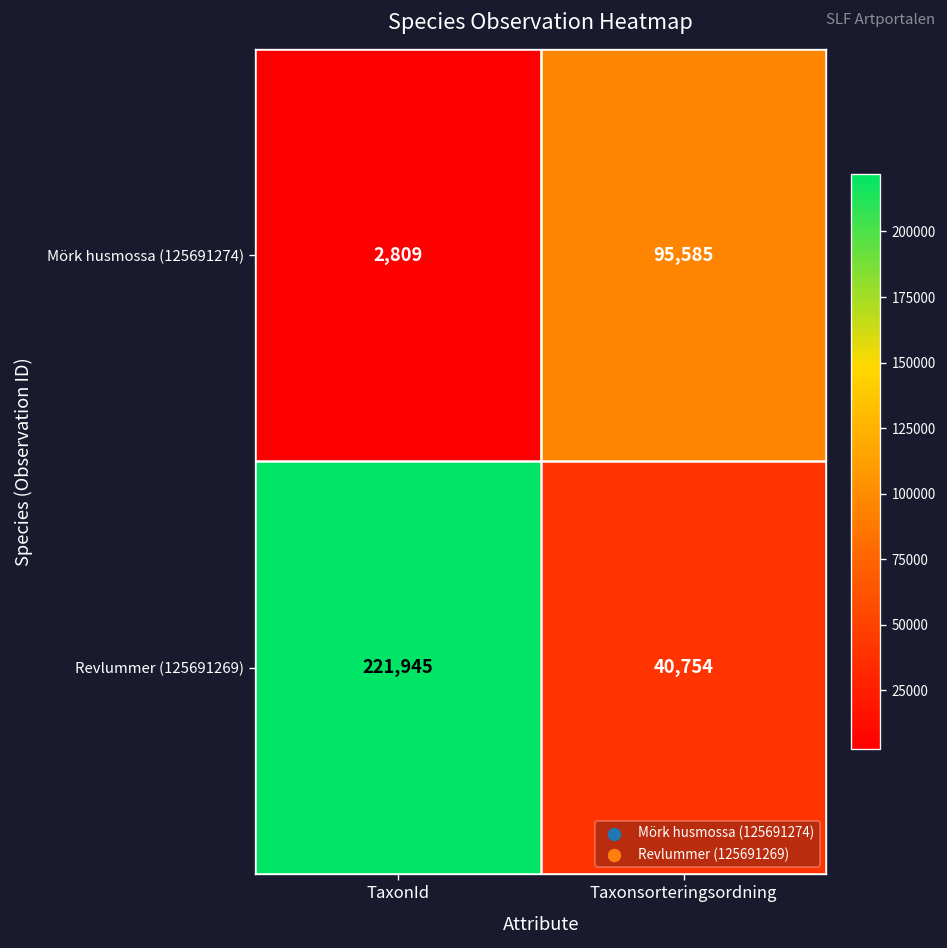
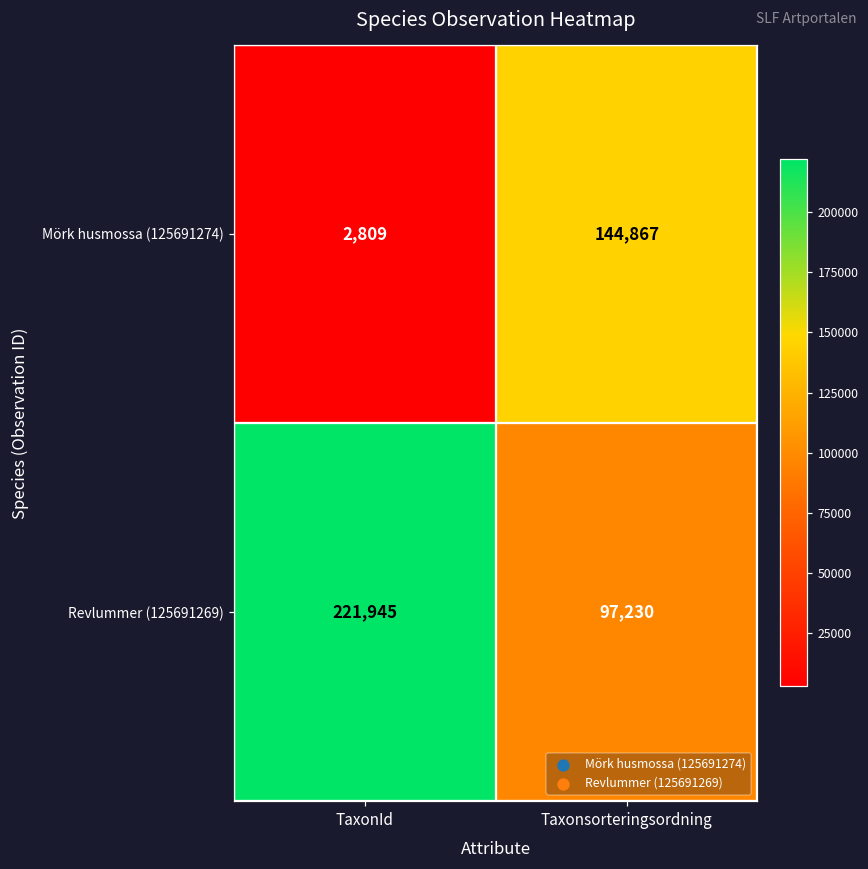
  {
    "Mörk husmossa (125691274)": {
      "TaxonId": "2,809",
-     "Taxonsorteringsordning": "95,585"
+     "Taxonsorteringsordning": "144,867"
    },
    "Revlummer (125691269)": {
      "TaxonId": "221,945",
-     "Taxonsorteringsordning": "40,754"
+     "Taxonsorteringsordning": "97,230"
    }
  }
